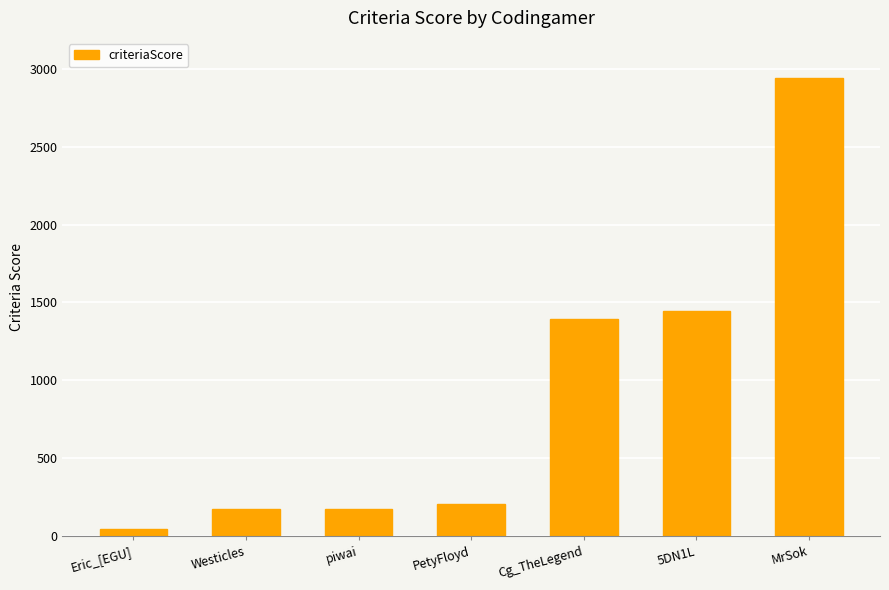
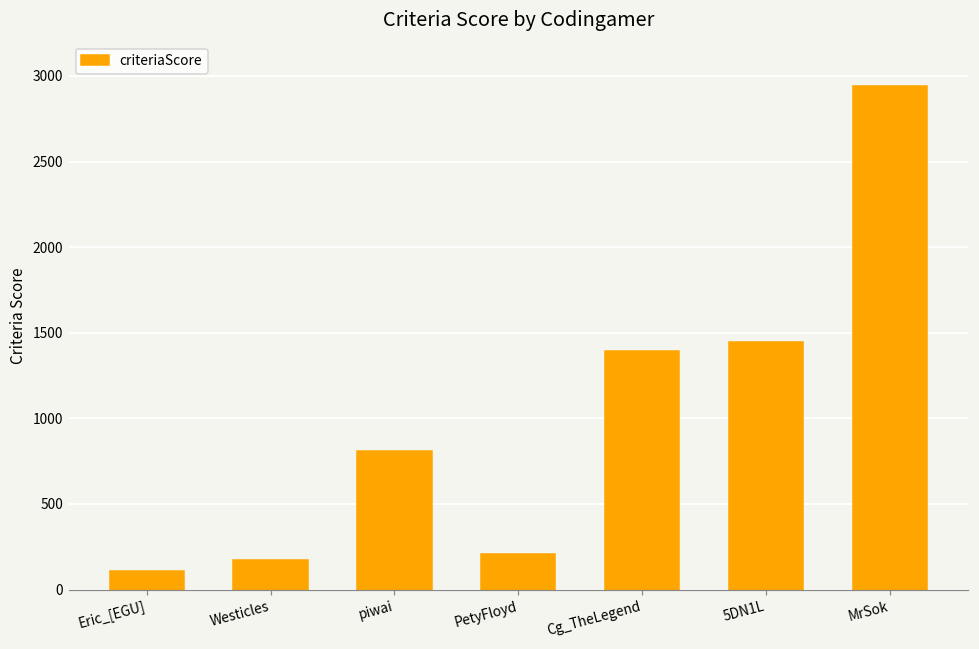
  {
-   "Eric_[EGU]": 40,
+   "Eric_[EGU]": 110,
    "Westicles": 180,
-   "piwai": 180,
+   "piwai": 810,
    "PetyFloyd": 210,
    "Cg_TheLegend": 1390,
    "5DN1L": 1440,
    "MrSok": 2940
  }
